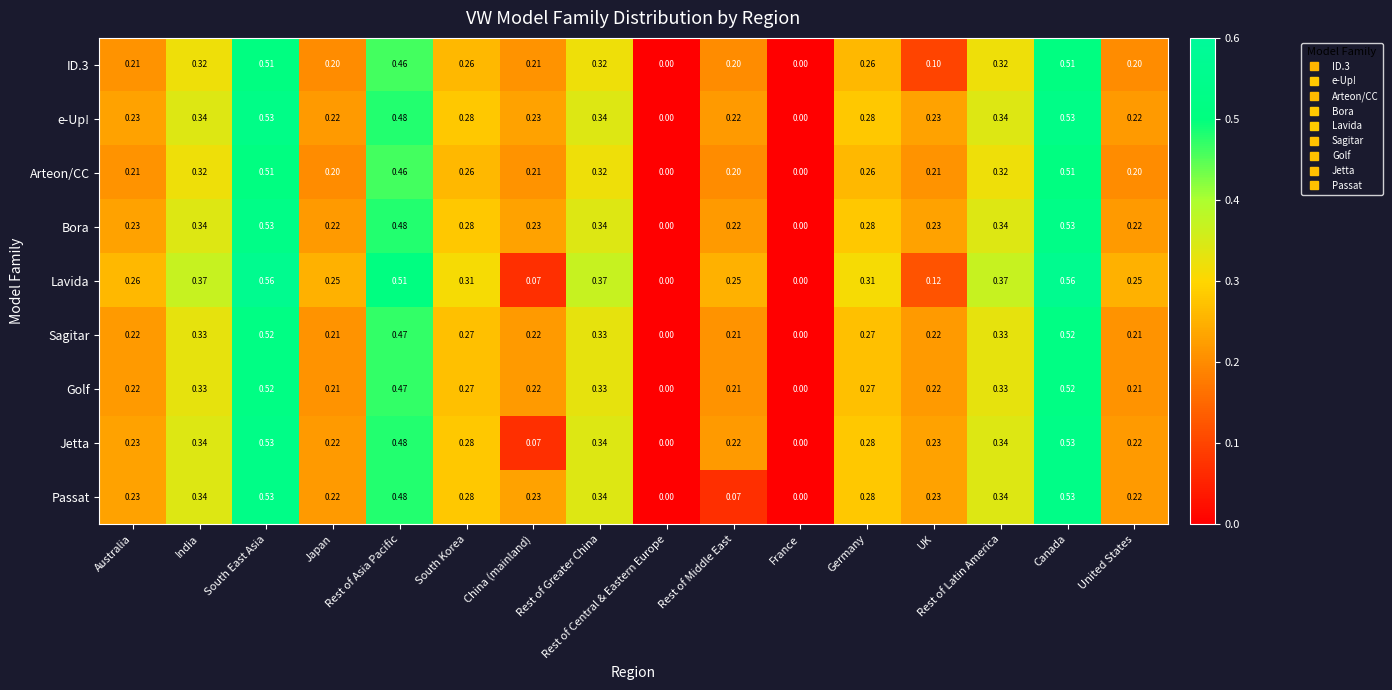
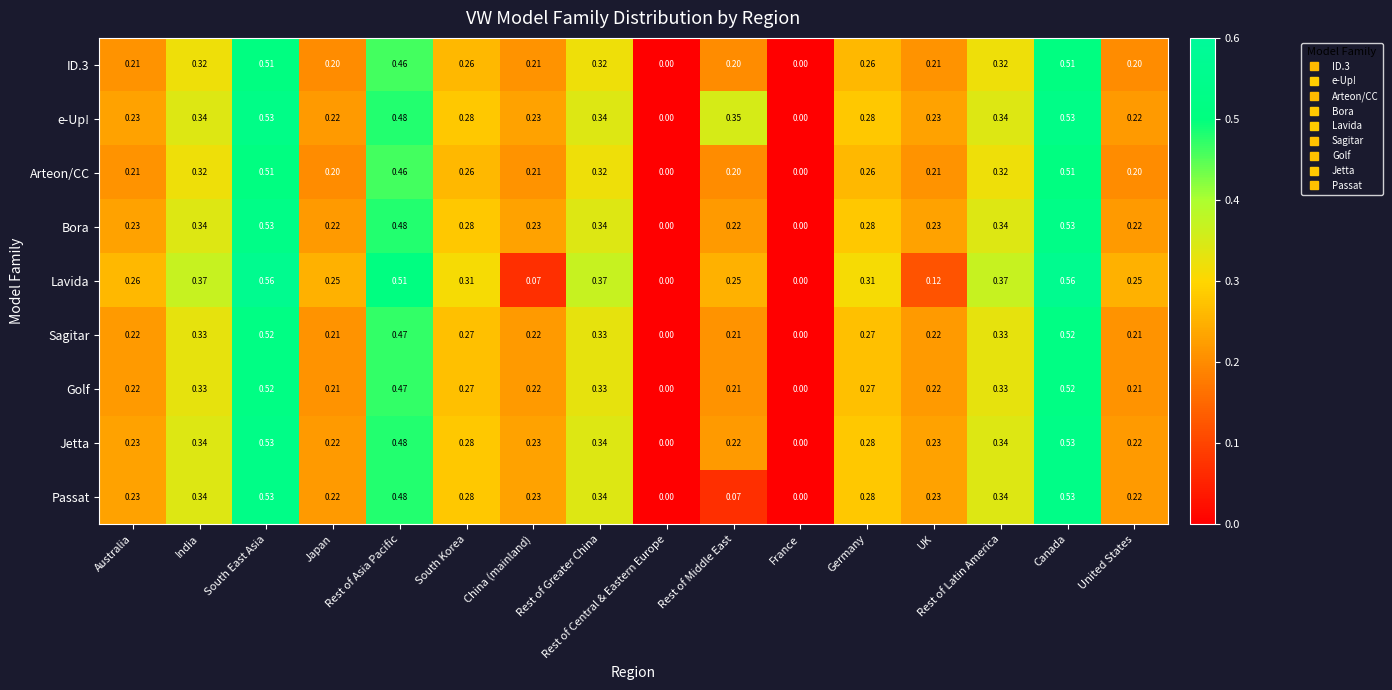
  {
    "ID.3": {
      "Australia": 0.21,
      "India": 0.32,
      "South East Asia": 0.51,
      "Japan": 0.20,
      "Rest of Asia Pacific": 0.46,
      "South Korea": 0.26,
      "China (mainland)": 0.21,
      "Rest of Greater China": 0.32,
      "Rest of Central & Eastern Europe": 0.00,
      "Rest of Middle East": 0.20,
      "France": 0.00,
      "Germany": 0.26,
-     "UK": 0.10,
+     "UK": 0.21,
      "Rest of Latin America": 0.32,
      "Canada": 0.51,
      "United States": 0.20
    },
    "e-Up!": {
      "Australia": 0.23,
      "India": 0.34,
      "South East Asia": 0.53,
      "Japan": 0.22,
      "Rest of Asia Pacific": 0.48,
      "South Korea": 0.28,
      "China (mainland)": 0.23,
      "Rest of Greater China": 0.34,
      "Rest of Central & Eastern Europe": 0.00,
-     "Rest of Middle East": 0.22,
+     "Rest of Middle East": 0.35,
      "France": 0.00,
      "Germany": 0.28,
      "UK": 0.23,
      "Rest of Latin America": 0.34,
      "Canada": 0.53,
      "United States": 0.22
    },
    "Arteon/CC": {
      "Australia": 0.21,
      "India": 0.32,
      "South East Asia": 0.51,
      "Japan": 0.20,
      "Rest of Asia Pacific": 0.46,
      "South Korea": 0.26,
      "China (mainland)": 0.21,
      "Rest of Greater China": 0.32,
      "Rest of Central & Eastern Europe": 0.00,
      "Rest of Middle East": 0.20,
      "France": 0.00,
      "Germany": 0.26,
      "UK": 0.21,
      "Rest of Latin America": 0.32,
      "Canada": 0.51,
      "United States": 0.20
    },
    "Bora": {
      "Australia": 0.23,
      "India": 0.34,
      "South East Asia": 0.53,
      "Japan": 0.22,
      "Rest of Asia Pacific": 0.48,
      "South Korea": 0.28,
      "China (mainland)": 0.23,
      "Rest of Greater China": 0.34,
      "Rest of Central & Eastern Europe": 0.00,
      "Rest of Middle East": 0.22,
      "France": 0.00,
      "Germany": 0.28,
      "UK": 0.23,
      "Rest of Latin America": 0.34,
      "Canada": 0.53,
      "United States": 0.22
    },
    "Lavida": {
      "Australia": 0.26,
      "India": 0.37,
      "South East Asia": 0.56,
      "Japan": 0.25,
      "Rest of Asia Pacific": 0.51,
      "South Korea": 0.31,
      "China (mainland)": 0.07,
      "Rest of Greater China": 0.37,
      "Rest of Central & Eastern Europe": 0.00,
      "Rest of Middle East": 0.25,
      "France": 0.00,
      "Germany": 0.31,
      "UK": 0.12,
      "Rest of Latin America": 0.37,
      "Canada": 0.56,
      "United States": 0.25
    },
    "Sagitar": {
      "Australia": 0.22,
      "India": 0.33,
      "South East Asia": 0.52,
      "Japan": 0.21,
      "Rest of Asia Pacific": 0.47,
      "South Korea": 0.27,
      "China (mainland)": 0.22,
      "Rest of Greater China": 0.33,
      "Rest of Central & Eastern Europe": 0.00,
      "Rest of Middle East": 0.21,
      "France": 0.00,
      "Germany": 0.27,
      "UK": 0.22,
      "Rest of Latin America": 0.33,
      "Canada": 0.52,
      "United States": 0.21
    },
    "Golf": {
      "Australia": 0.22,
      "India": 0.33,
      "South East Asia": 0.52,
      "Japan": 0.21,
      "Rest of Asia Pacific": 0.47,
      "South Korea": 0.27,
      "China (mainland)": 0.22,
      "Rest of Greater China": 0.33,
      "Rest of Central & Eastern Europe": 0.00,
      "Rest of Middle East": 0.21,
      "France": 0.00,
      "Germany": 0.27,
      "UK": 0.22,
      "Rest of Latin America": 0.33,
      "Canada": 0.52,
      "United States": 0.21
    },
    "Jetta": {
      "Australia": 0.23,
      "India": 0.34,
      "South East Asia": 0.53,
      "Japan": 0.22,
      "Rest of Asia Pacific": 0.48,
      "South Korea": 0.28,
-     "China (mainland)": 0.07,
+     "China (mainland)": 0.23,
      "Rest of Greater China": 0.34,
      "Rest of Central & Eastern Europe": 0.00,
      "Rest of Middle East": 0.22,
      "France": 0.00,
      "Germany": 0.28,
      "UK": 0.23,
      "Rest of Latin America": 0.34,
      "Canada": 0.53,
      "United States": 0.22
    },
    "Passat": {
      "Australia": 0.23,
      "India": 0.34,
      "South East Asia": 0.53,
      "Japan": 0.22,
      "Rest of Asia Pacific": 0.48,
      "South Korea": 0.28,
      "China (mainland)": 0.23,
      "Rest of Greater China": 0.34,
      "Rest of Central & Eastern Europe": 0.00,
      "Rest of Middle East": 0.07,
      "France": 0.00,
      "Germany": 0.28,
      "UK": 0.23,
      "Rest of Latin America": 0.34,
      "Canada": 0.53,
      "United States": 0.22
    }
  }
